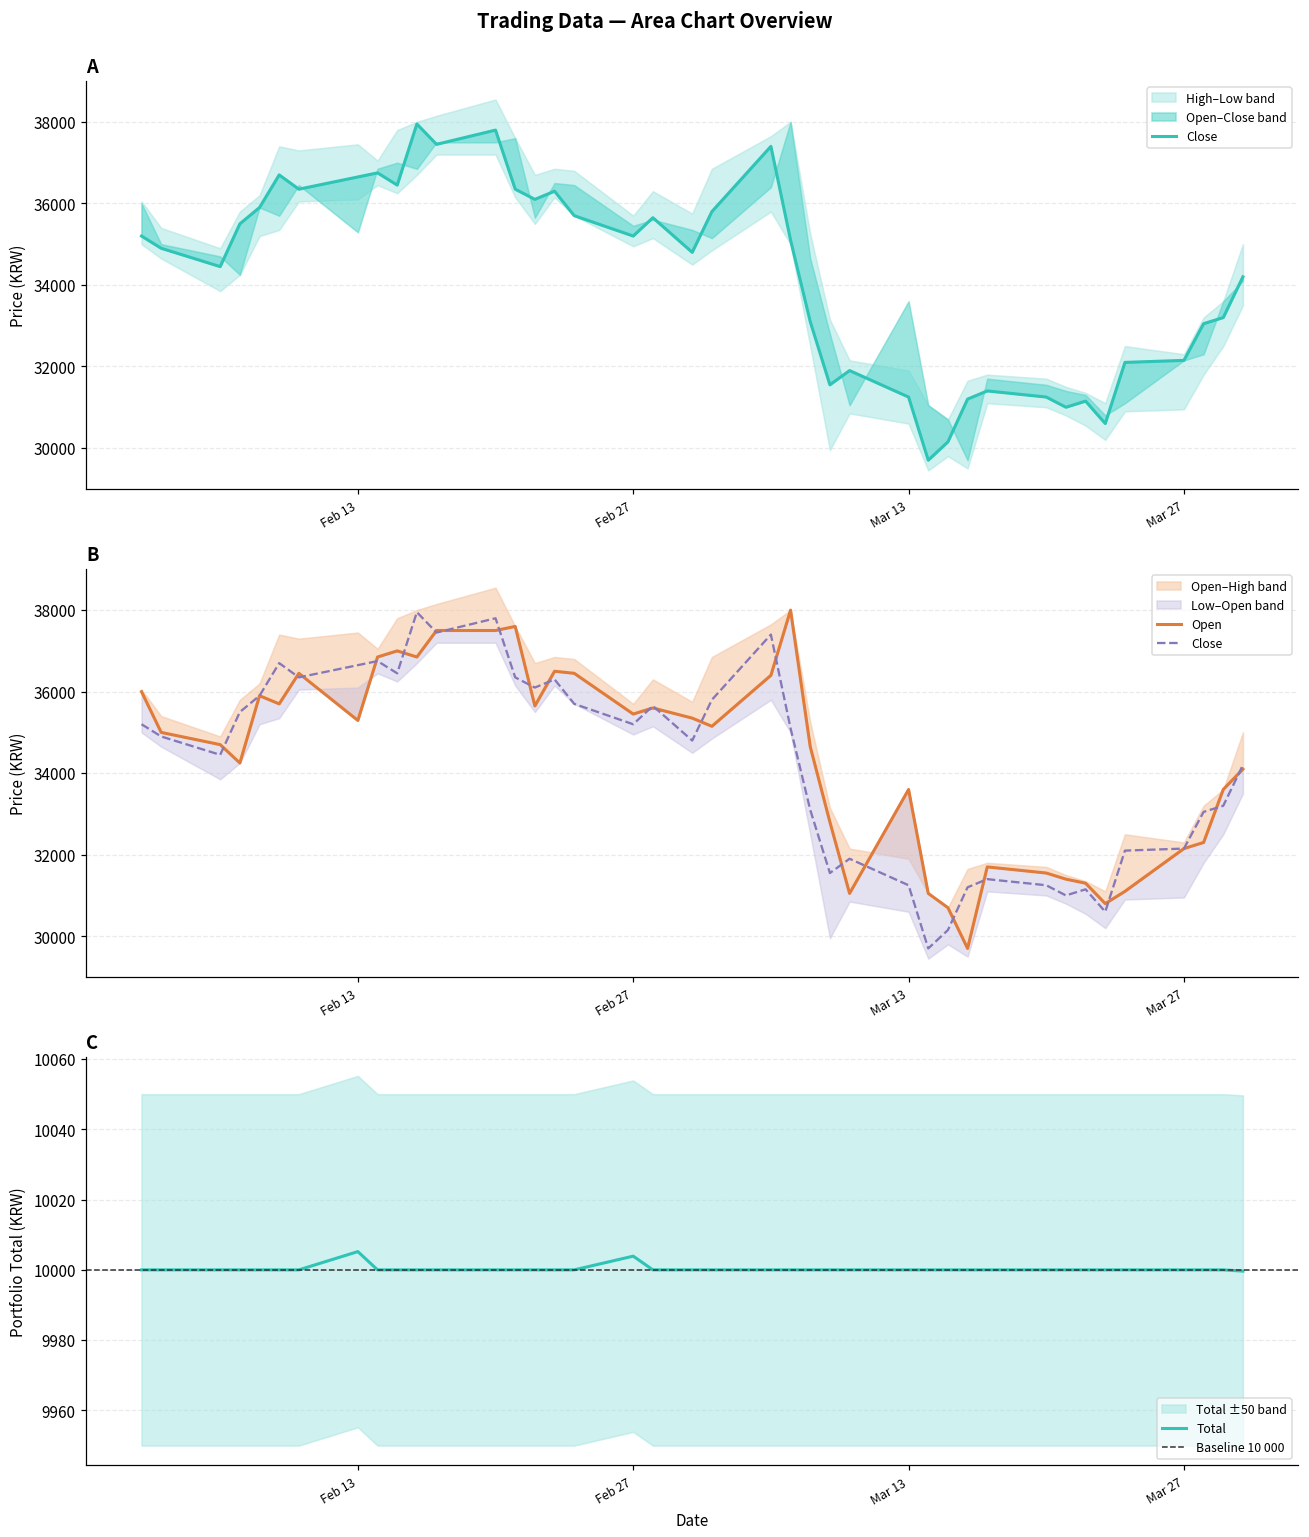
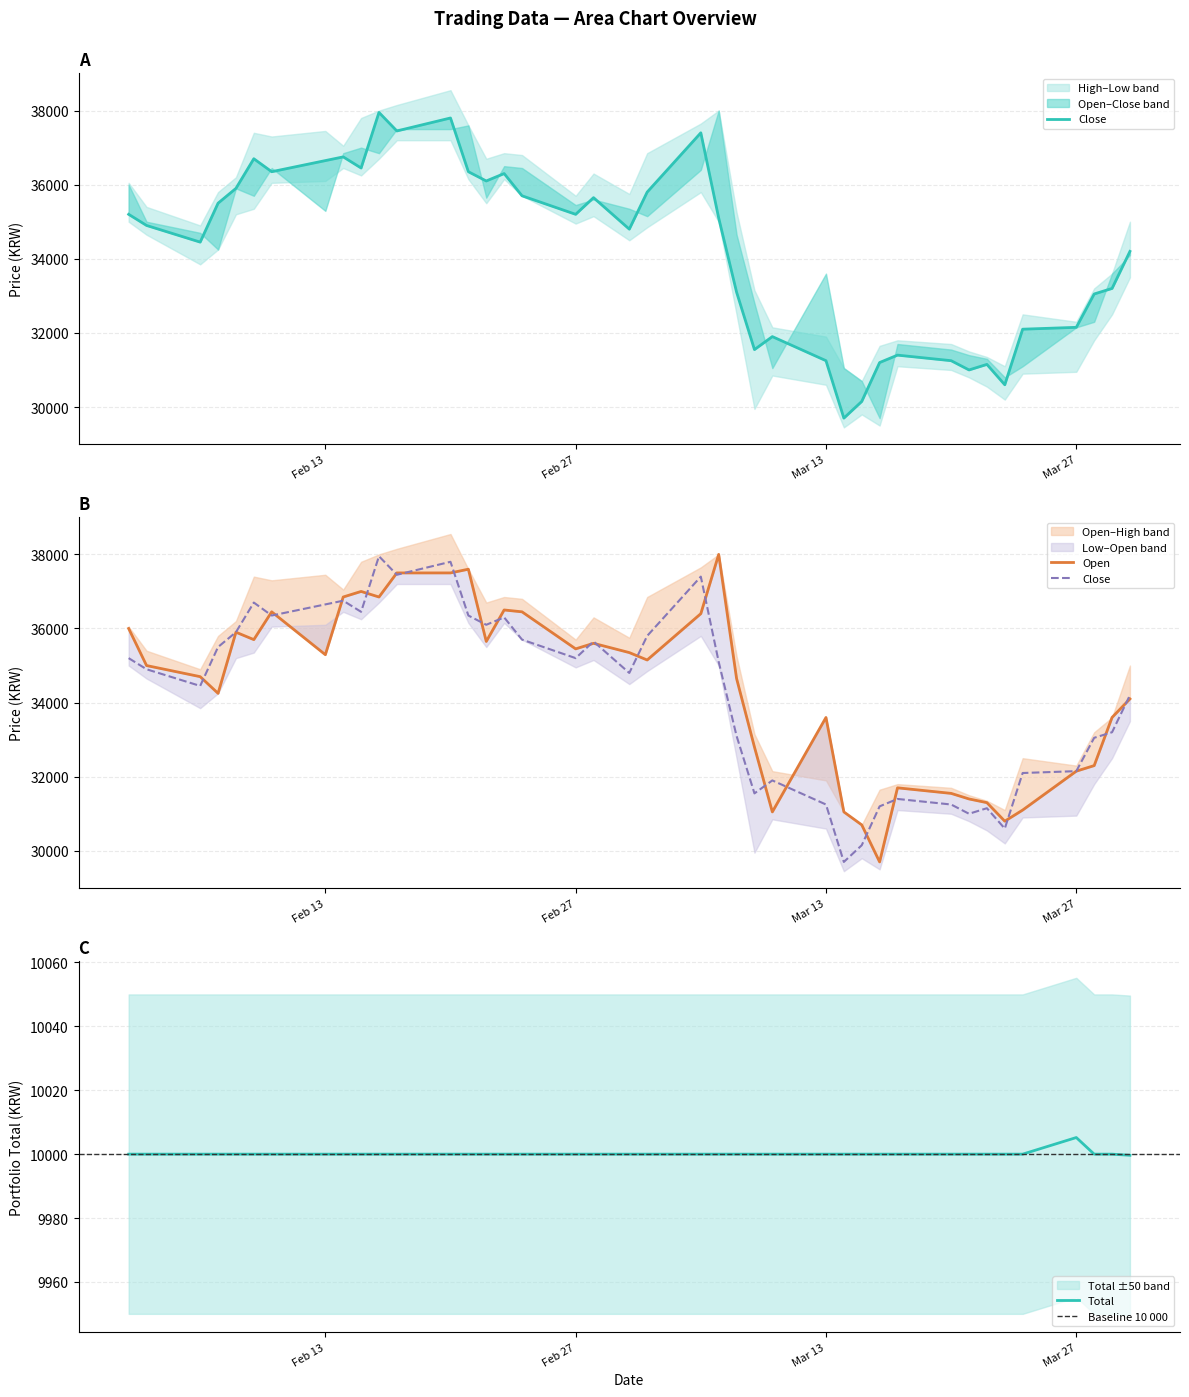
  {
    "B": {
      "Open": {
        "Feb 13": 35300
      },
      "Close": {
        "Feb 13": 36700,
        "Feb 27": 35200,
        "Mar 13": 31300
      }
    },
    "C": {
      "Total": {
-       "Feb 13": 10005,
-       "Feb 27": 10004,
+       "Feb 13": 10000,
+       "Feb 27": 10000,
        "Mar 13": 10000,
-       "Mar 27": 10000
+       "Mar 27": 10005
      }
    }
  }
